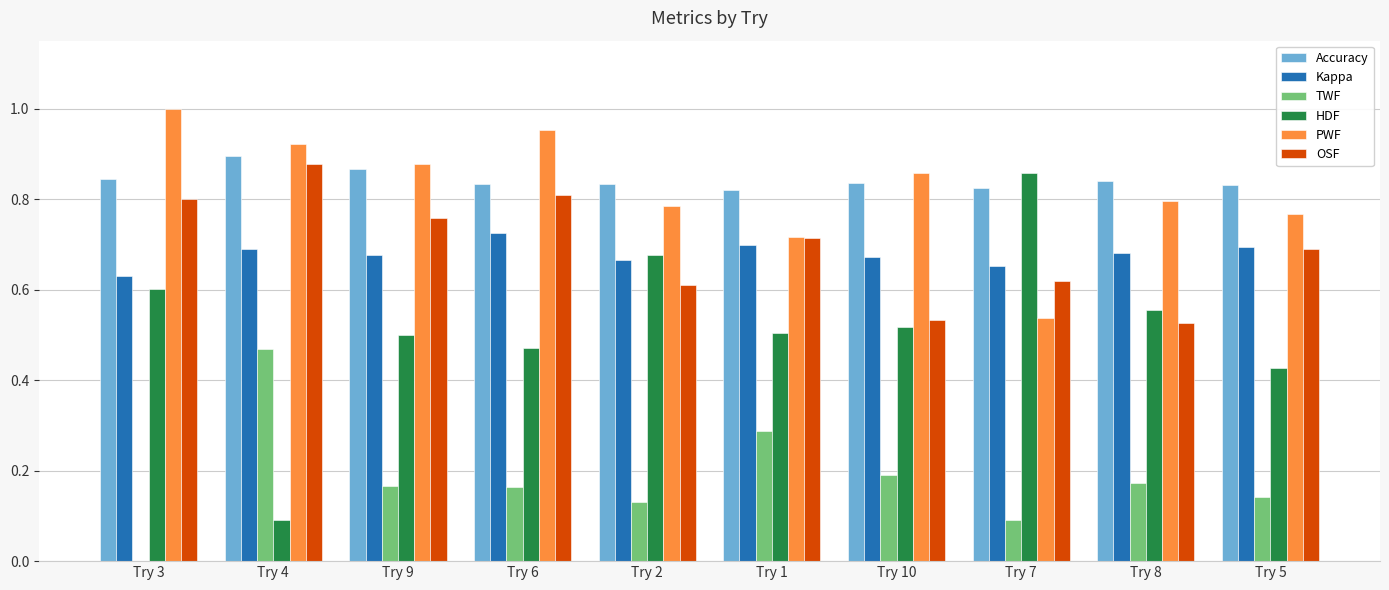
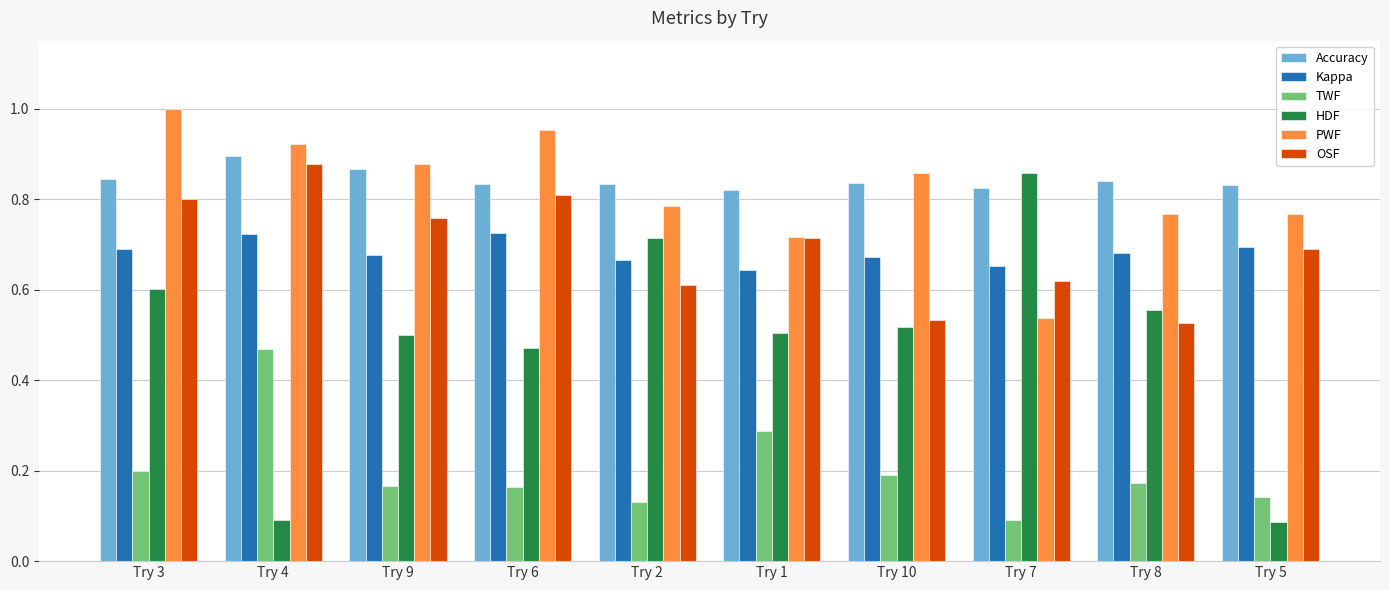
  {
    "Accuracy": {
      "Try 3": 0.84,
      "Try 4": 0.89,
      "Try 9": 0.87,
      "Try 6": 0.83,
      "Try 2": 0.83,
      "Try 1": 0.82,
      "Try 10": 0.84,
      "Try 7": 0.83,
      "Try 8": 0.84,
      "Try 5": 0.83
    },
    "Kappa": {
-     "Try 3": 0.63,
-     "Try 4": 0.69,
+     "Try 3": 0.69,
+     "Try 4": 0.72,
      "Try 9": 0.68,
      "Try 6": 0.72,
      "Try 2": 0.67,
-     "Try 1": 0.70,
+     "Try 1": 0.64,
      "Try 10": 0.67,
      "Try 7": 0.65,
      "Try 8": 0.68,
      "Try 5": 0.70
    },
    "TWF": {
-     "Try 3": 0.0,
+     "Try 3": 0.2,
      "Try 4": 0.47,
      "Try 9": 0.17,
      "Try 6": 0.16,
      "Try 2": 0.13,
      "Try 1": 0.29,
      "Try 10": 0.19,
      "Try 7": 0.09,
      "Try 8": 0.17,
      "Try 5": 0.14
    },
    "HDF": {
      "Try 3": 0.60,
      "Try 4": 0.09,
      "Try 9": 0.50,
      "Try 6": 0.47,
-     "Try 2": 0.68,
+     "Try 2": 0.71,
      "Try 1": 0.51,
      "Try 10": 0.52,
      "Try 7": 0.86,
      "Try 8": 0.55,
-     "Try 5": 0.43
+     "Try 5": 0.09
    },
    "PWF": {
      "Try 3": 1.00,
      "Try 4": 0.92,
      "Try 9": 0.88,
      "Try 6": 0.95,
      "Try 2": 0.78,
      "Try 1": 0.72,
      "Try 10": 0.86,
      "Try 7": 0.54,
-     "Try 8": 0.80,
+     "Try 8": 0.77,
      "Try 5": 0.77
    },
    "OSF": {
      "Try 3": 0.80,
      "Try 4": 0.88,
      "Try 9": 0.76,
      "Try 6": 0.81,
      "Try 2": 0.61,
      "Try 1": 0.71,
      "Try 10": 0.53,
      "Try 7": 0.62,
      "Try 8": 0.53,
      "Try 5": 0.69
    }
  }
